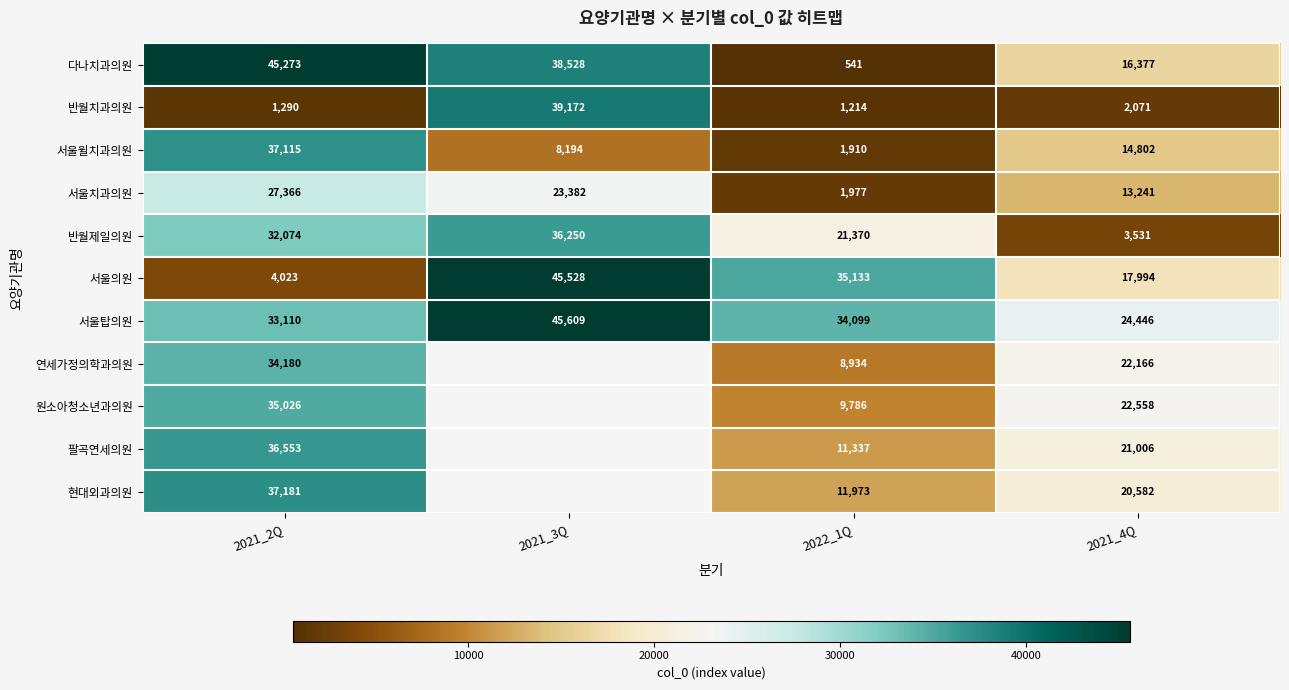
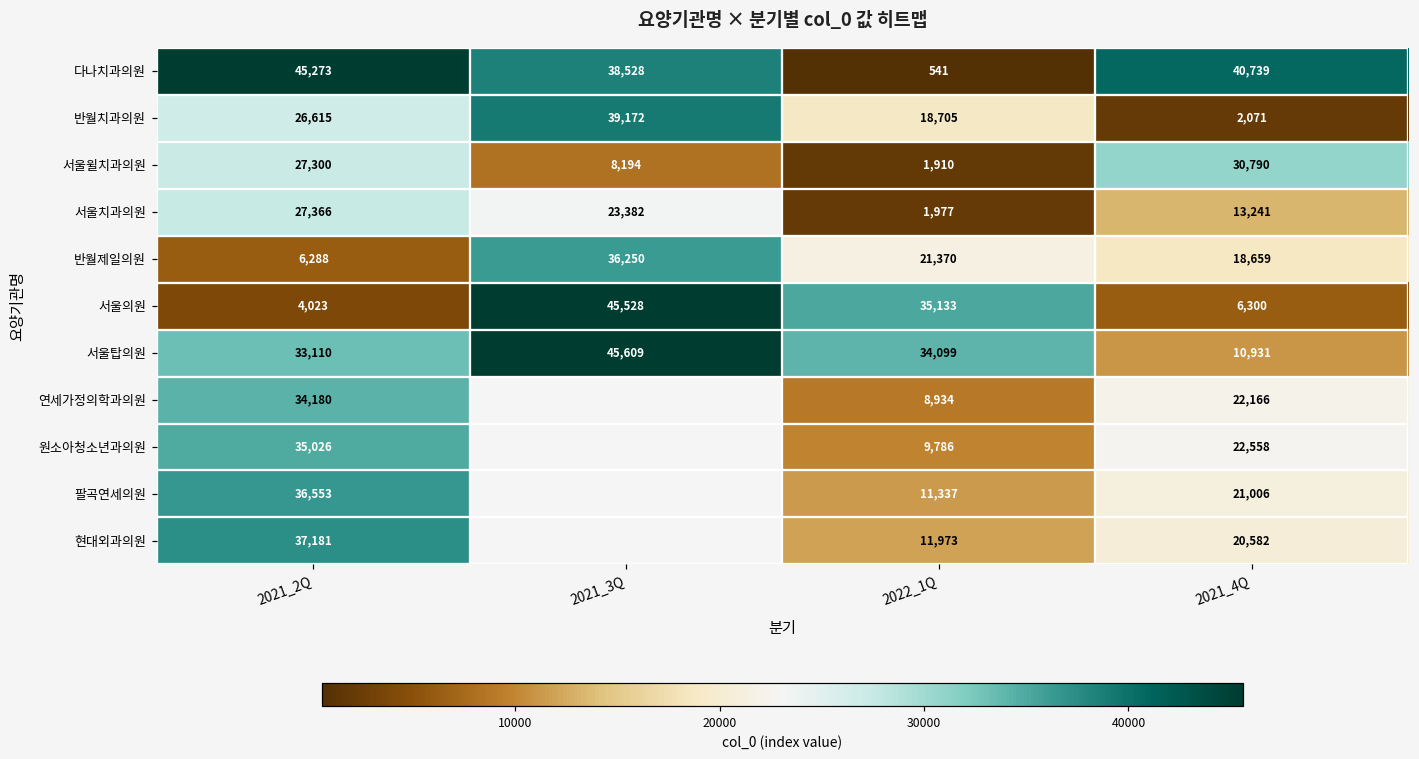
  {
    "다나치과의원": {
      "2021_2Q": "45,273",
      "2021_3Q": "38,528",
      "2022_1Q": "541",
-     "2021_4Q": "16,377"
+     "2021_4Q": "40,739"
    },
    "반월치과의원": {
-     "2021_2Q": "1,290",
+     "2021_2Q": "26,615",
      "2021_3Q": "39,172",
-     "2022_1Q": "1,214",
+     "2022_1Q": "18,705",
      "2021_4Q": "2,071"
    },
    "서울윌치과의원": {
-     "2021_2Q": "37,115",
+     "2021_2Q": "27,300",
      "2021_3Q": "8,194",
      "2022_1Q": "1,910",
-     "2021_4Q": "14,802"
+     "2021_4Q": "30,790"
    },
    "서울치과의원": {
      "2021_2Q": "27,366",
      "2021_3Q": "23,382",
      "2022_1Q": "1,977",
      "2021_4Q": "13,241"
    },
    "반월제일의원": {
-     "2021_2Q": "32,074",
+     "2021_2Q": "6,288",
      "2021_3Q": "36,250",
      "2022_1Q": "21,370",
-     "2021_4Q": "3,531"
+     "2021_4Q": "18,659"
    },
    "서울의원": {
      "2021_2Q": "4,023",
      "2021_3Q": "45,528",
      "2022_1Q": "35,133",
-     "2021_4Q": "17,994"
+     "2021_4Q": "6,300"
    },
    "서울탑의원": {
      "2021_2Q": "33,110",
      "2021_3Q": "45,609",
      "2022_1Q": "34,099",
-     "2021_4Q": "24,446"
+     "2021_4Q": "10,931"
    },
    "연세가정의학과의원": {
      "2021_2Q": "34,180",
      "2022_1Q": "8,934",
      "2021_4Q": "22,166"
    },
    "원소아청소년과의원": {
      "2021_2Q": "35,026",
      "2022_1Q": "9,786",
      "2021_4Q": "22,558"
    },
    "팔곡연세의원": {
      "2021_2Q": "36,553",
      "2022_1Q": "11,337",
      "2021_4Q": "21,006"
    },
    "현대외과의원": {
      "2021_2Q": "37,181",
      "2022_1Q": "11,973",
      "2021_4Q": "20,582"
    }
  }
